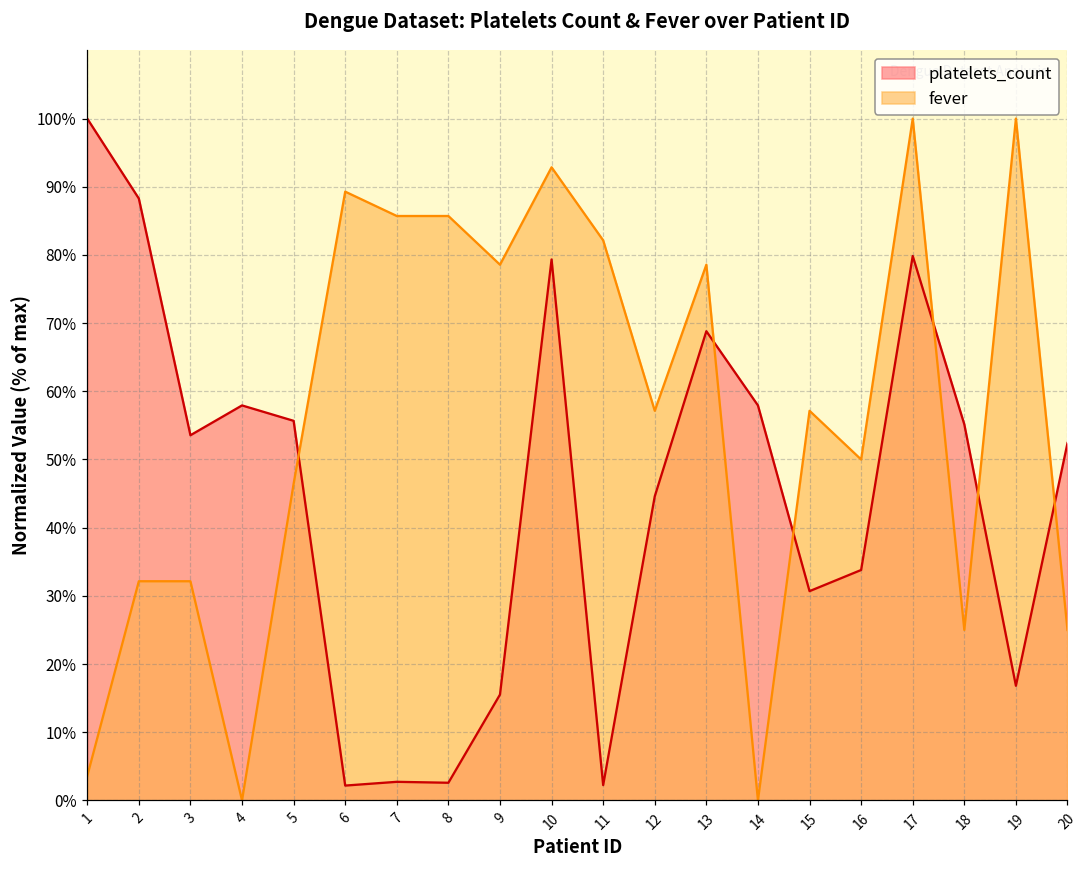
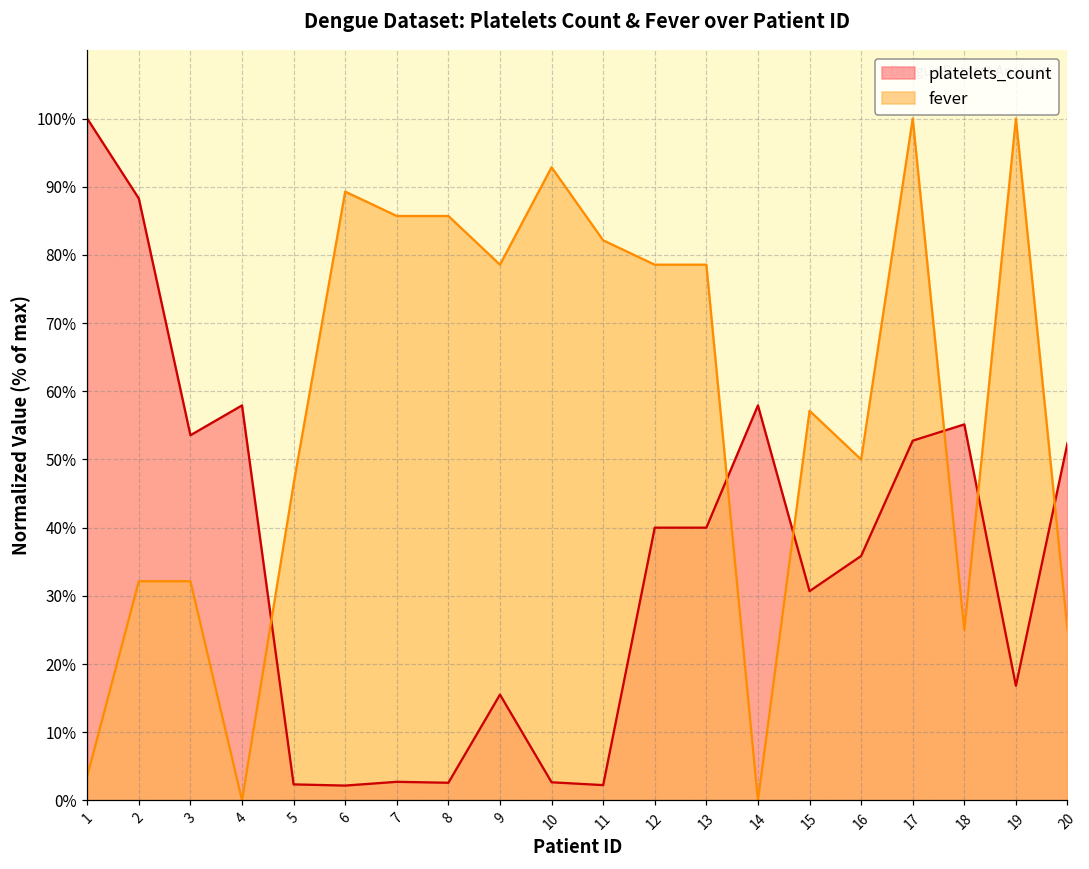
  {
    "platelets_count": {
      "1": "100%",
      "2": "88%",
      "3": "54%",
      "4": "58%",
-     "5": "56%",
+     "5": "2%",
      "6": "2%",
      "7": "3%",
      "8": "3%",
      "9": "16%",
-     "10": "79%",
+     "10": "3%",
      "11": "2%",
-     "12": "45%",
-     "13": "69%",
+     "12": "40%",
+     "13": "40%",
      "14": "58%",
      "15": "31%",
-     "16": "34%",
-     "17": "80%",
+     "16": "36%",
+     "17": "53%",
      "18": "55%",
      "19": "17%",
      "20": "52%"
    },
    "fever": {
      "1": "4%",
      "2": "32%",
      "3": "32%",
      "4": "0%",
      "5": "46%",
      "6": "89%",
      "7": "86%",
      "8": "86%",
      "9": "79%",
      "10": "93%",
      "11": "82%",
-     "12": "57%",
+     "12": "79%",
      "13": "79%",
      "14": "0%",
      "15": "57%",
      "16": "50%",
      "17": "100%",
      "18": "25%",
      "19": "100%",
      "20": "25%"
    }
  }
